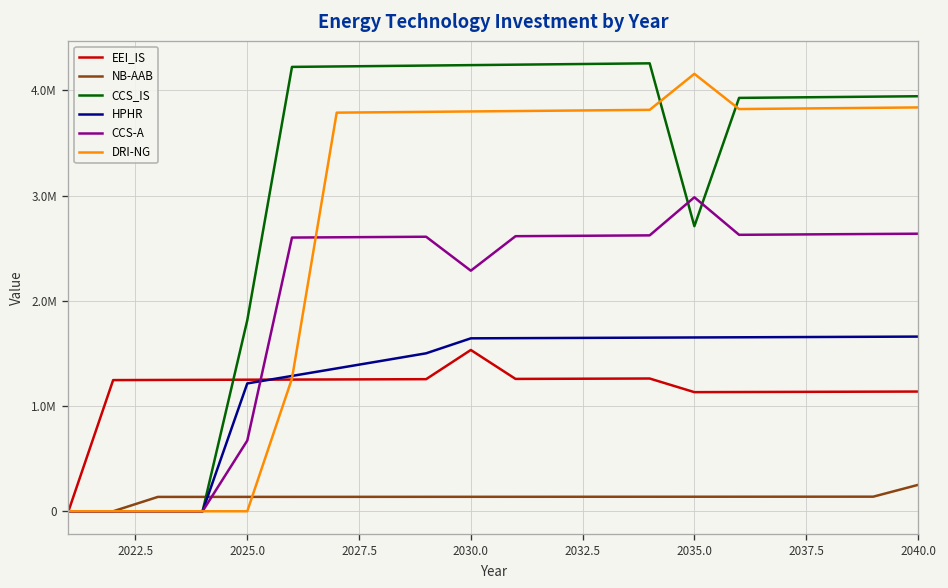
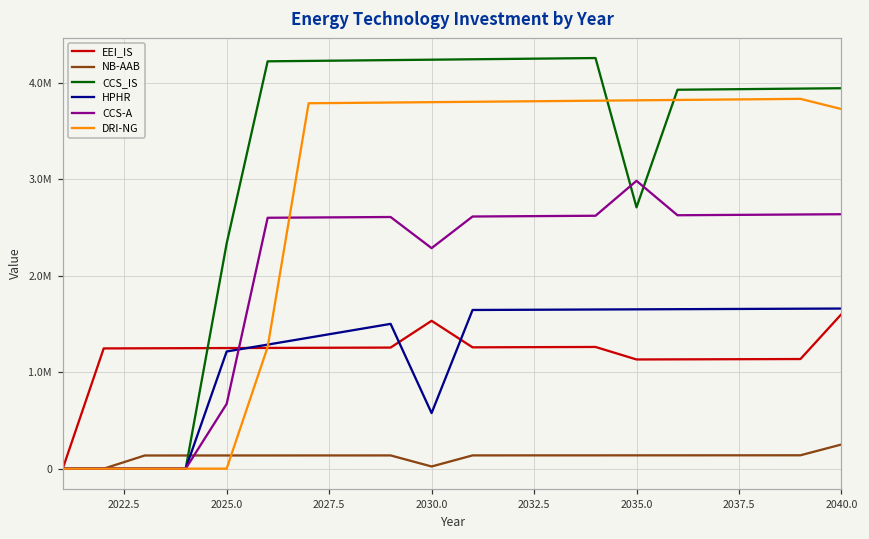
  {
    "EEI_IS": {
      "2025.0": 1300000,
      "2030.0": 1500000,
      "2035.0": 1100000,
-     "2040.0": 1100000
+     "2040.0": 1600000
    },
    "NB-AAB": {
      "2025.0": 100000,
-     "2030.0": 100000,
+     "2030.0": 0,
      "2035.0": 100000,
      "2040.0": 300000
    },
    "CCS_IS": {
-     "2025.0": 1800000,
+     "2025.0": 2300000,
      "2030.0": 4200000,
      "2035.0": 2700000,
      "2040.0": 3900000
    },
    "HPHR": {
      "2025.0": 1200000,
-     "2030.0": 1600000,
+     "2030.0": 600000,
      "2035.0": 1700000,
      "2040.0": 1700000
    },
    "CCS-A": {
      "2025.0": 700000,
      "2030.0": 2300000,
      "2035.0": 3000000,
      "2040.0": 2600000
    },
    "DRI-NG": {
      "2025.0": 0,
      "2030.0": 3800000,
-     "2035.0": 4200000,
-     "2040.0": 3800000
+     "2035.0": 3800000,
+     "2040.0": 3700000
    }
  }
